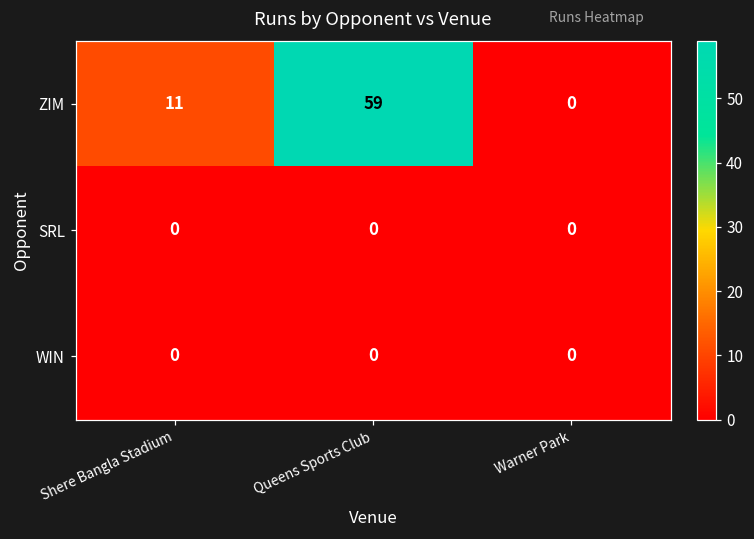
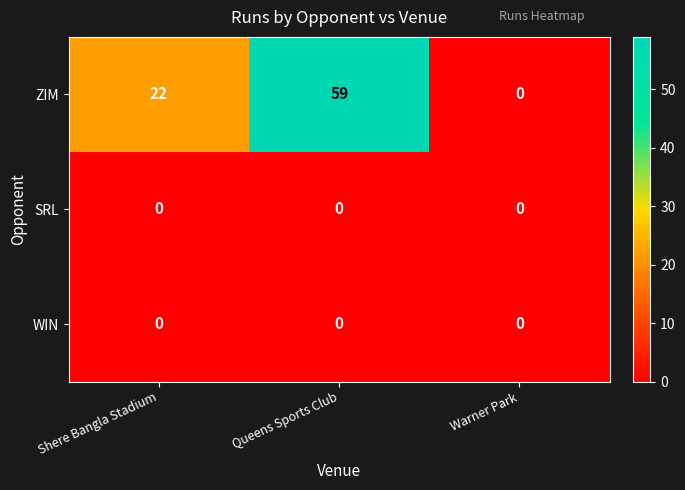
  {
    "ZIM": {
-     "Shere Bangla Stadium": 11,
+     "Shere Bangla Stadium": 22,
      "Queens Sports Club": 59,
      "Warner Park": 0
    },
    "SRL": {
      "Shere Bangla Stadium": 0,
      "Queens Sports Club": 0,
      "Warner Park": 0
    },
    "WIN": {
      "Shere Bangla Stadium": 0,
      "Queens Sports Club": 0,
      "Warner Park": 0
    }
  }
